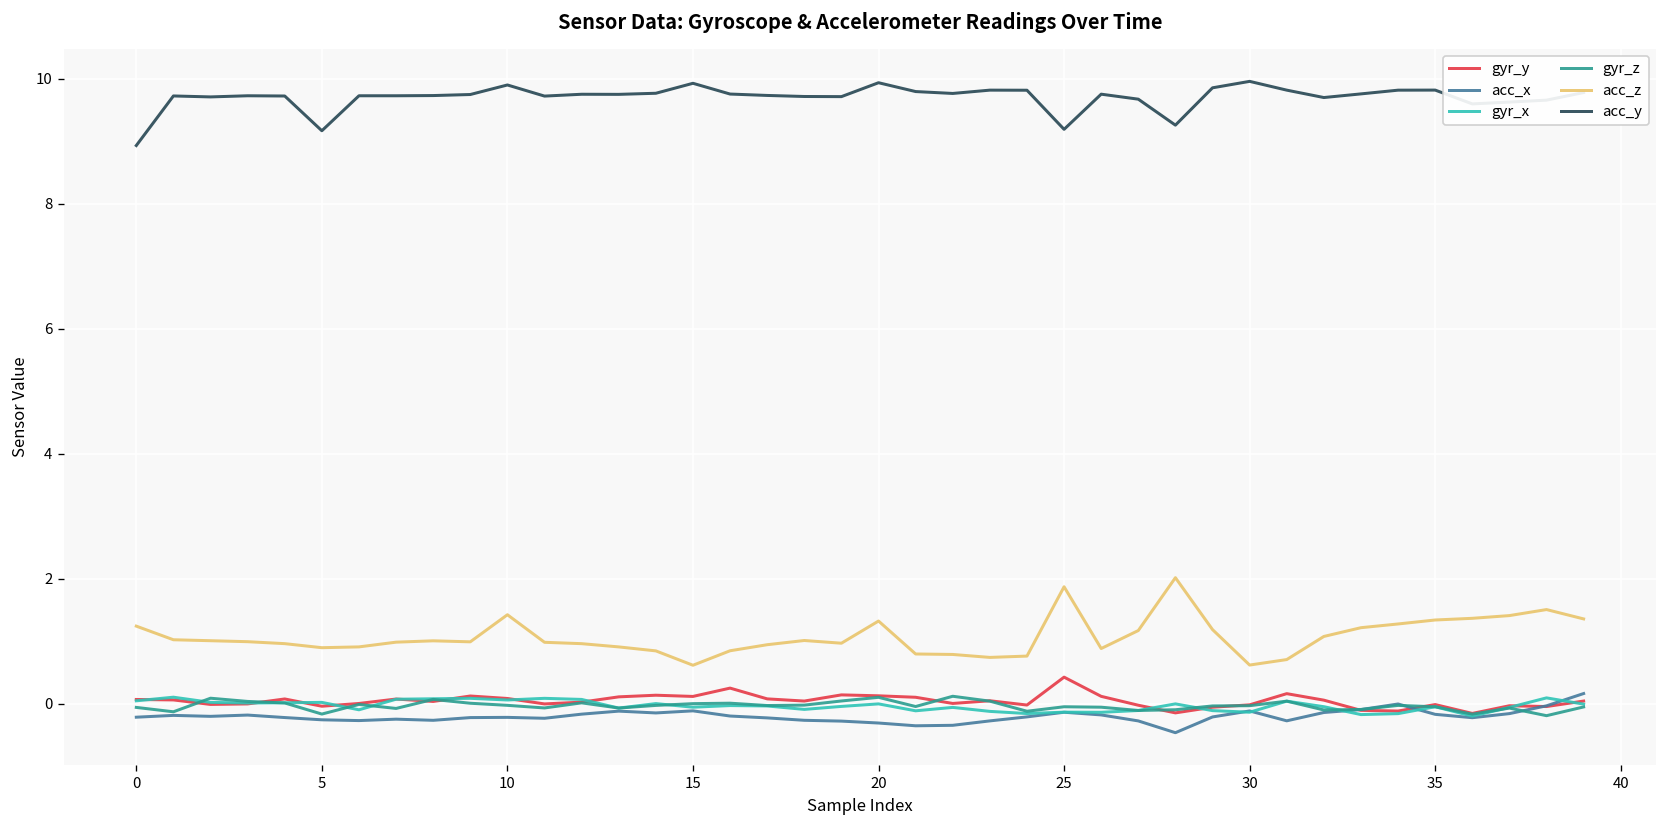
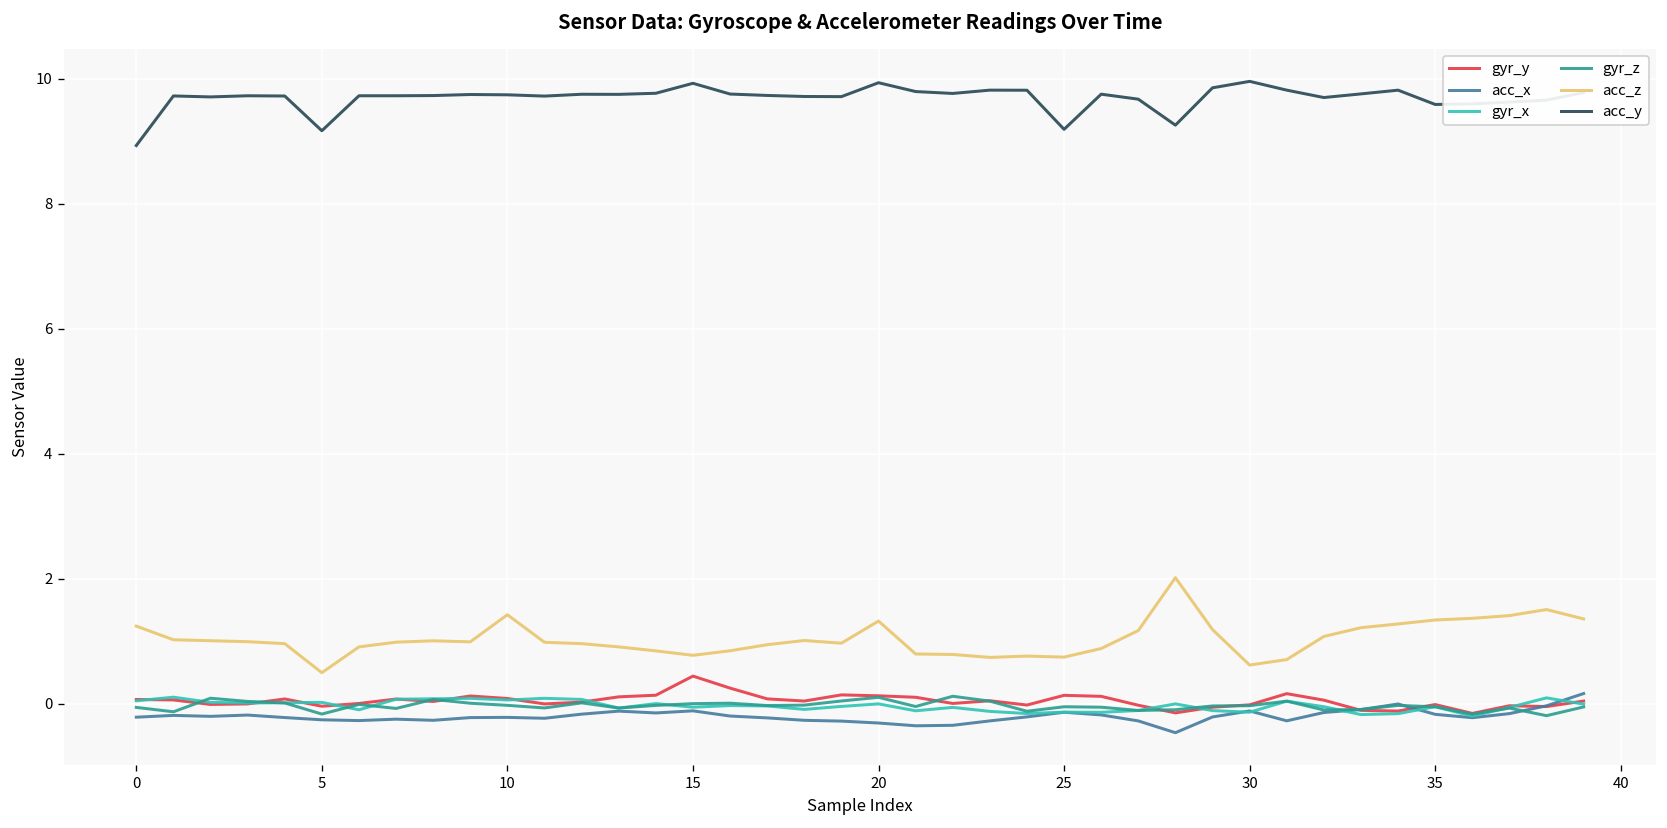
  {
    "gyr_y": {
      "5": 0.0,
-     "15": 0.1,
-     "25": 0.4
+     "15": 0.4,
+     "25": 0.1
    },
    "acc_z": {
      "0": 1.2,
-     "5": 0.9,
+     "5": 0.5,
      "10": 1.4,
-     "15": 0.6,
+     "15": 0.8,
      "20": 1.3,
-     "25": 1.9,
+     "25": 0.7,
      "30": 0.6,
      "35": 1.3
    },
    "acc_y": {
      "0": 8.9,
      "5": 9.2,
-     "10": 9.9,
+     "10": 9.7,
      "15": 9.9,
      "20": 9.9,
      "25": 9.2,
      "30": 10.0,
-     "35": 9.8
+     "35": 9.6
    }
  }
